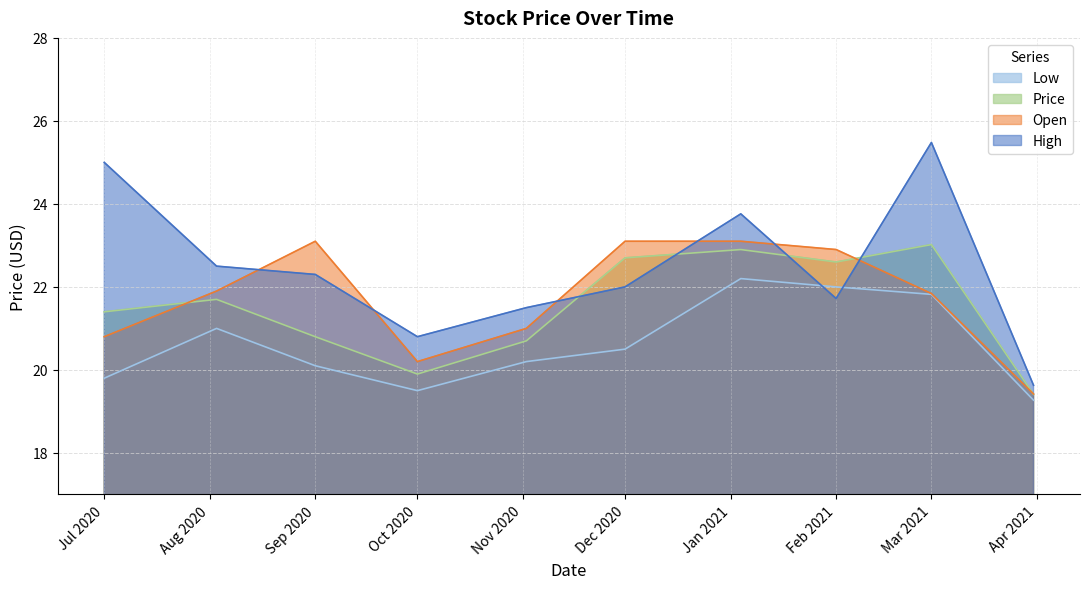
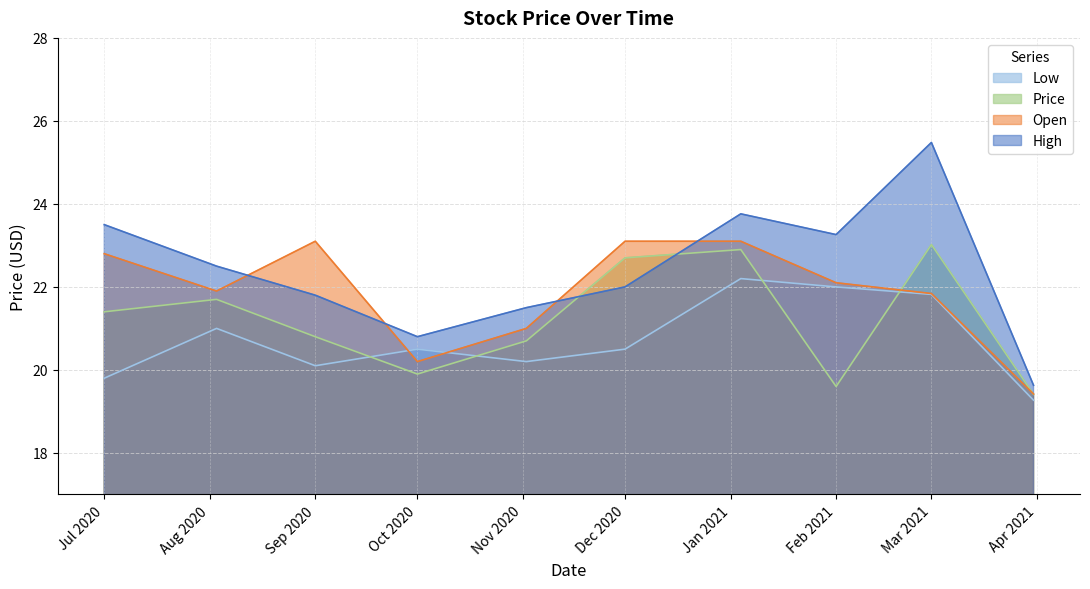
  {
    "Low": {
      "Jul 2020": 19.8,
      "Sep 2020": 20.1,
-     "Oct 2020": 19.5,
+     "Oct 2020": 20.5,
      "Dec 2020": 20.5,
      "Feb 2021": 22.0
    },
    "Price": {
      "Jul 2020": 21.4,
      "Sep 2020": 20.8,
      "Oct 2020": 19.9,
      "Dec 2020": 22.7,
-     "Feb 2021": 22.6,
+     "Feb 2021": 19.6,
      "Mar 2021": 23.0
    },
    "Open": {
-     "Jul 2020": 20.8,
+     "Jul 2020": 22.8,
      "Sep 2020": 23.1,
      "Oct 2020": 20.2,
      "Dec 2020": 23.1,
-     "Feb 2021": 22.9
+     "Feb 2021": 22.1
    },
    "High": {
-     "Jul 2020": 25.0,
-     "Sep 2020": 22.3,
+     "Jul 2020": 23.5,
+     "Sep 2020": 21.8,
      "Oct 2020": 20.8,
      "Dec 2020": 22.0,
-     "Feb 2021": 21.7,
+     "Feb 2021": 23.3,
      "Mar 2021": 25.5
    }
  }
